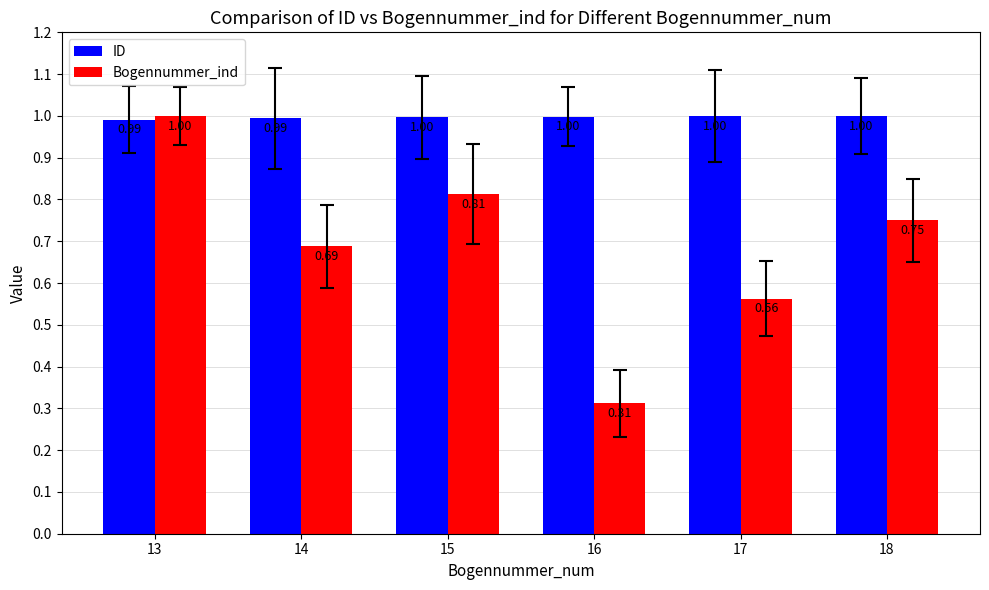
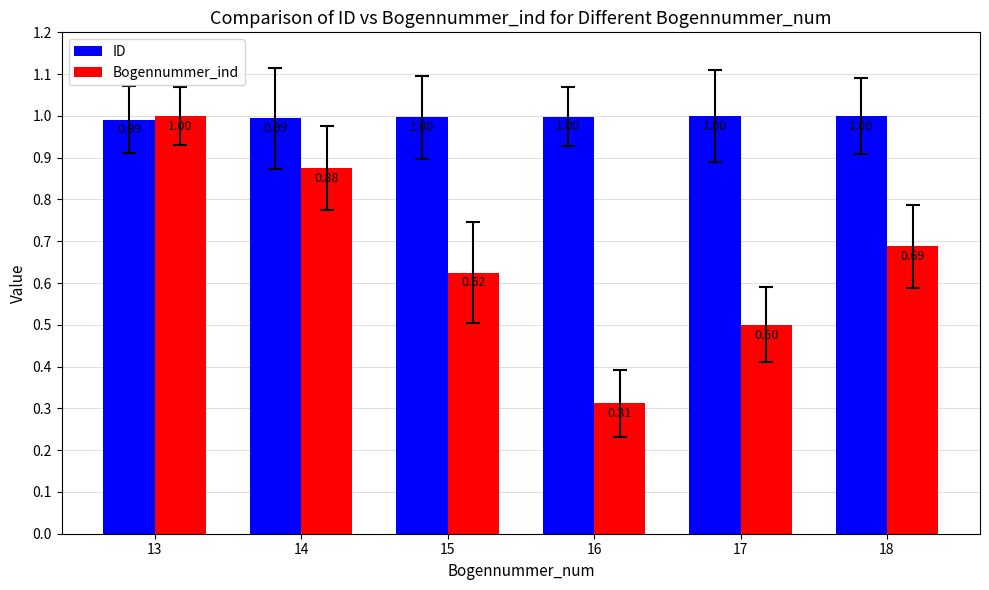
  {
    "ID": {
      "13": 0.99,
      "14": 0.99,
      "15": 1.00,
      "16": 1.00,
      "17": 1.00,
      "18": 1.00
    },
    "Bogennummer_ind": {
      "13": 1.00,
-     "14": 0.69,
-     "15": 0.81,
+     "14": 0.88,
+     "15": 0.62,
      "16": 0.31,
-     "17": 0.56,
-     "18": 0.75
+     "17": 0.50,
+     "18": 0.69
    }
  }
